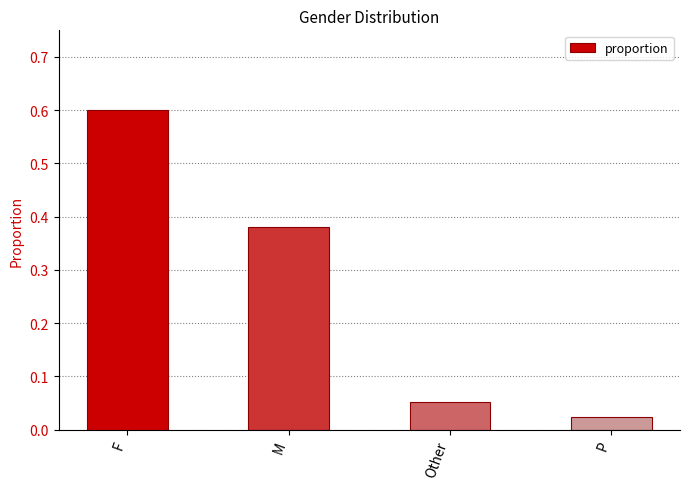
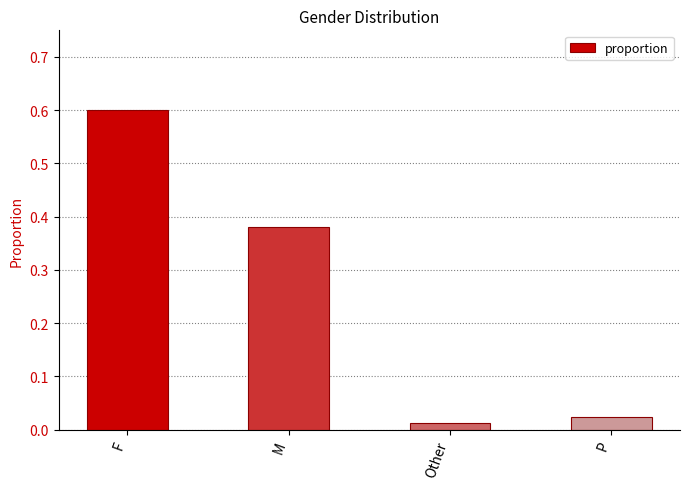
  {
    "F": 0.60,
    "M": 0.38,
-   "Other": 0.05,
+   "Other": 0.01,
    "P": 0.02
  }
